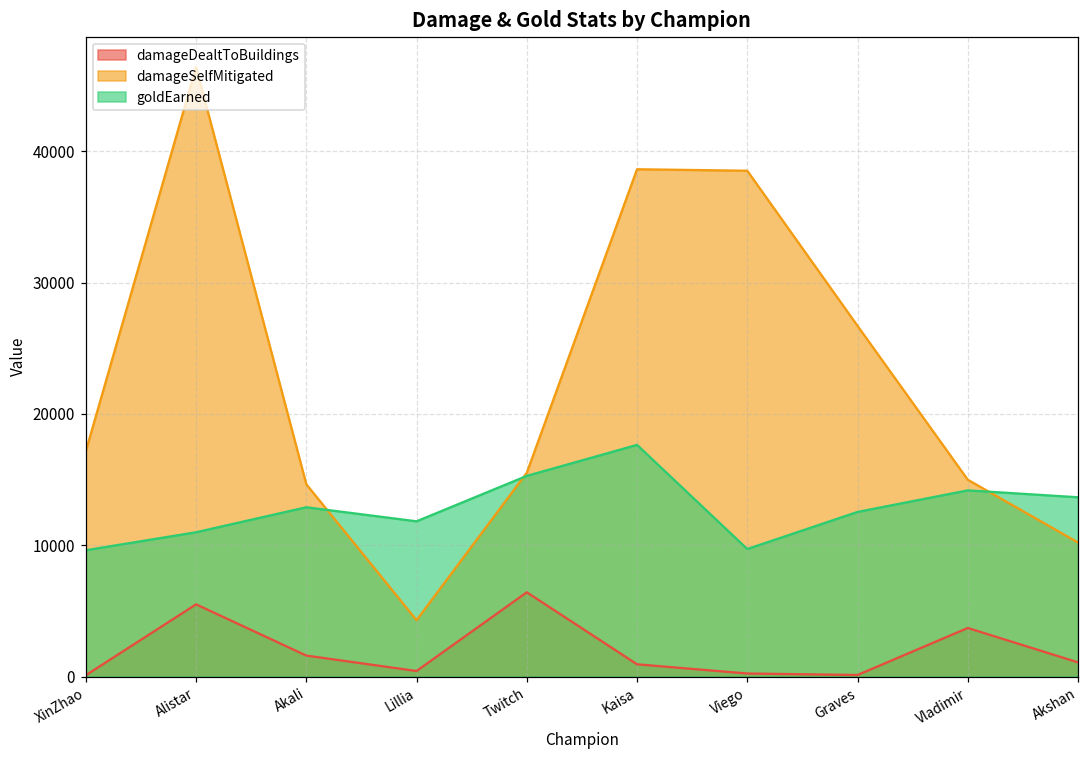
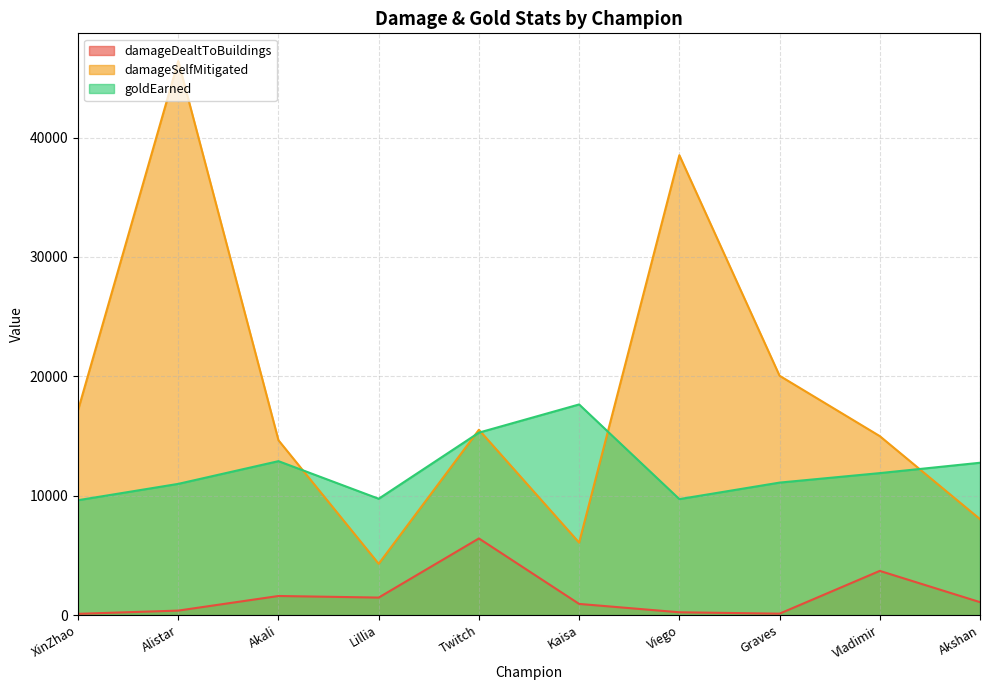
  {
    "damageDealtToBuildings": {
      "XinZhao": 100,
-     "Alistar": 5500,
+     "Alistar": 400,
      "Akali": 1600,
-     "Lillia": 400,
+     "Lillia": 1500,
      "Twitch": 6400,
      "Kaisa": 900,
      "Viego": 200,
      "Graves": 100,
      "Vladimir": 3700,
      "Akshan": 1100
    },
    "damageSelfMitigated": {
      "XinZhao": 17200,
      "Akali": 14600,
      "Lillia": 4300,
      "Twitch": 15500,
-     "Kaisa": 38600,
+     "Kaisa": 6100,
      "Viego": 38500,
-     "Graves": 26700,
+     "Graves": 20000,
      "Vladimir": 15000,
-     "Akshan": 10200
+     "Akshan": 8000
    },
    "goldEarned": {
      "XinZhao": 9600,
      "Alistar": 11000,
      "Akali": 12900,
-     "Lillia": 11800,
+     "Lillia": 9700,
      "Twitch": 15300,
      "Kaisa": 17600,
      "Viego": 9700,
-     "Graves": 12500,
-     "Vladimir": 14200,
-     "Akshan": 13700
+     "Graves": 11100,
+     "Vladimir": 11900,
+     "Akshan": 12800
    }
  }
